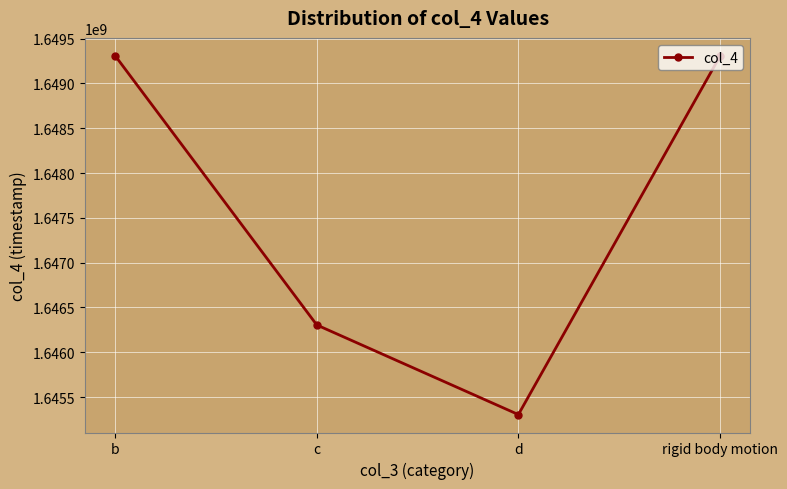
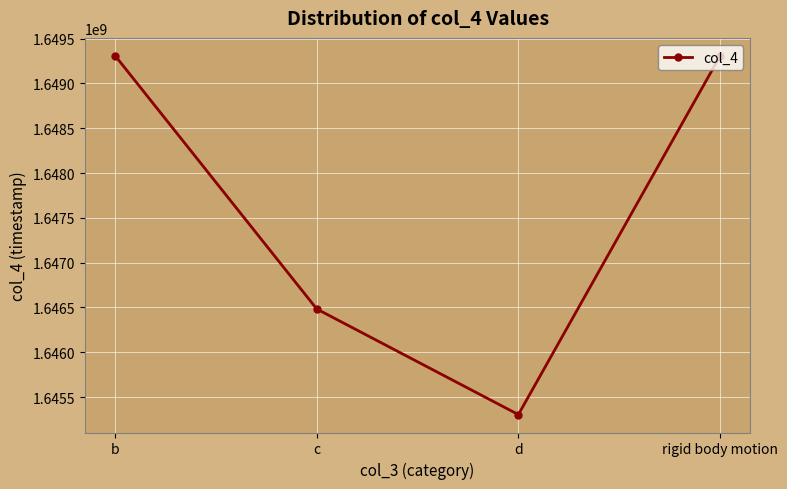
  {
    "b": 1649300000,
-   "c": 1646300000,
+   "c": 1646500000,
    "d": 1645300000
  }
